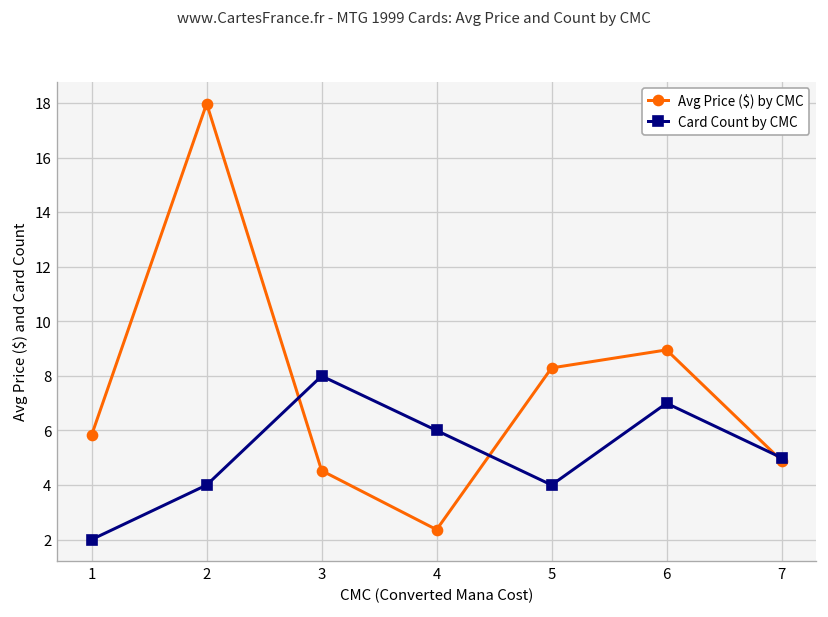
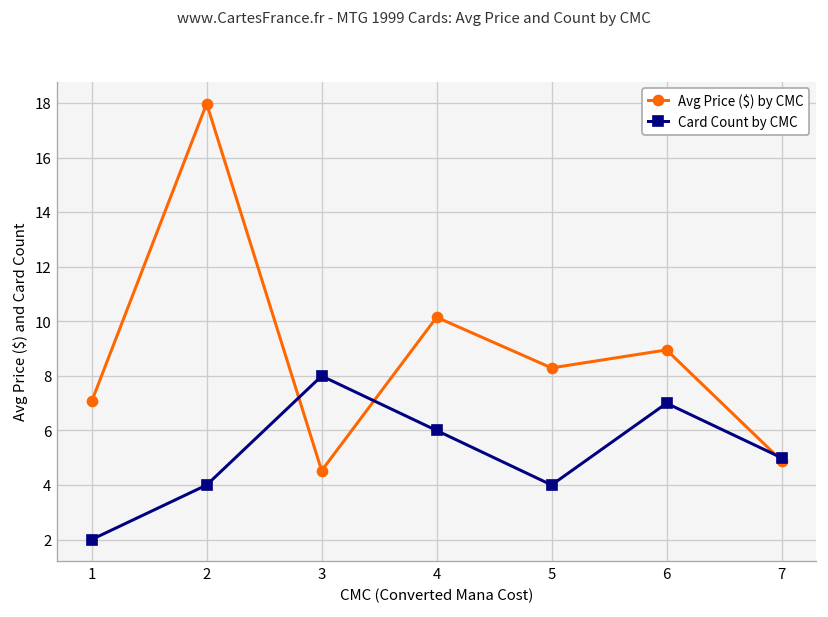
  {
    "Avg Price ($) by CMC": {
-     "1": 5.8,
+     "1": 7.1,
      "2": 18.0,
      "3": 4.5,
-     "4": 2.4,
+     "4": 10.2,
      "5": 8.3,
      "6": 9.0
    },
    "Card Count by CMC": {
      "1": 2.0,
      "2": 4.0,
      "3": 8.0,
      "4": 6.0,
      "5": 4.0,
      "6": 7.0
    }
  }
